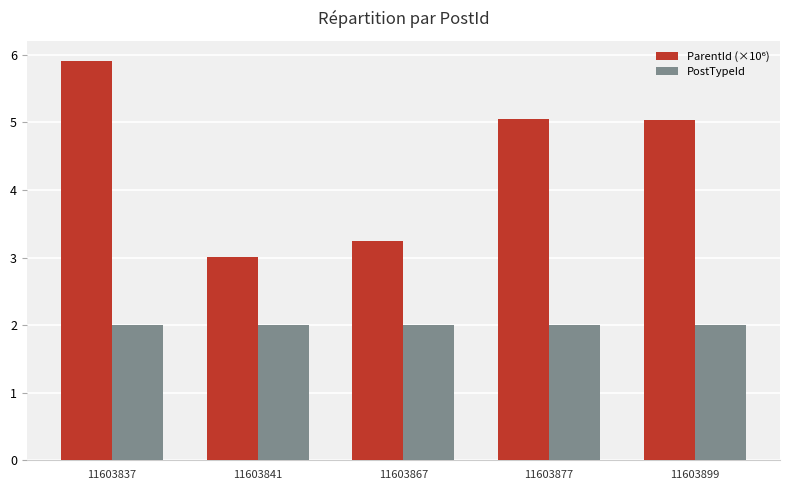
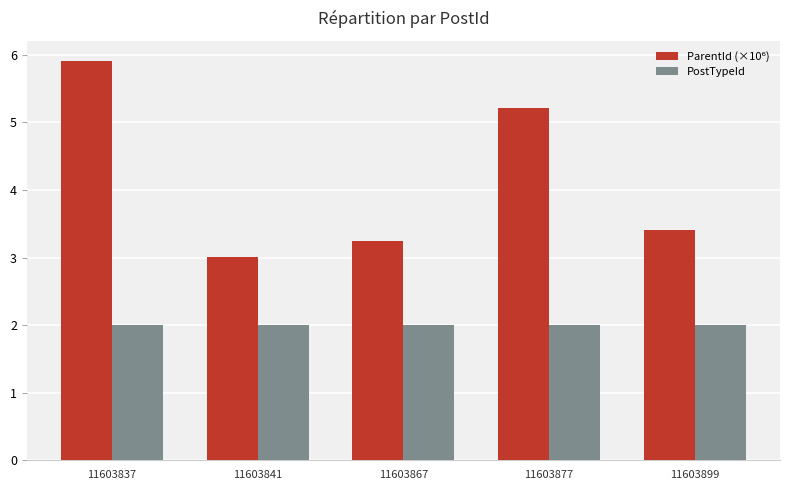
  {
    "ParentId (×10⁶)": {
      "11603837": 5.9,
      "11603841": 3.0,
      "11603867": 3.2,
-     "11603877": 5.0,
-     "11603899": 5.0
+     "11603877": 5.2,
+     "11603899": 3.4
    },
    "PostTypeId": {
      "11603837": 2.0,
      "11603841": 2.0,
      "11603867": 2.0,
      "11603877": 2.0,
      "11603899": 2.0
    }
  }
